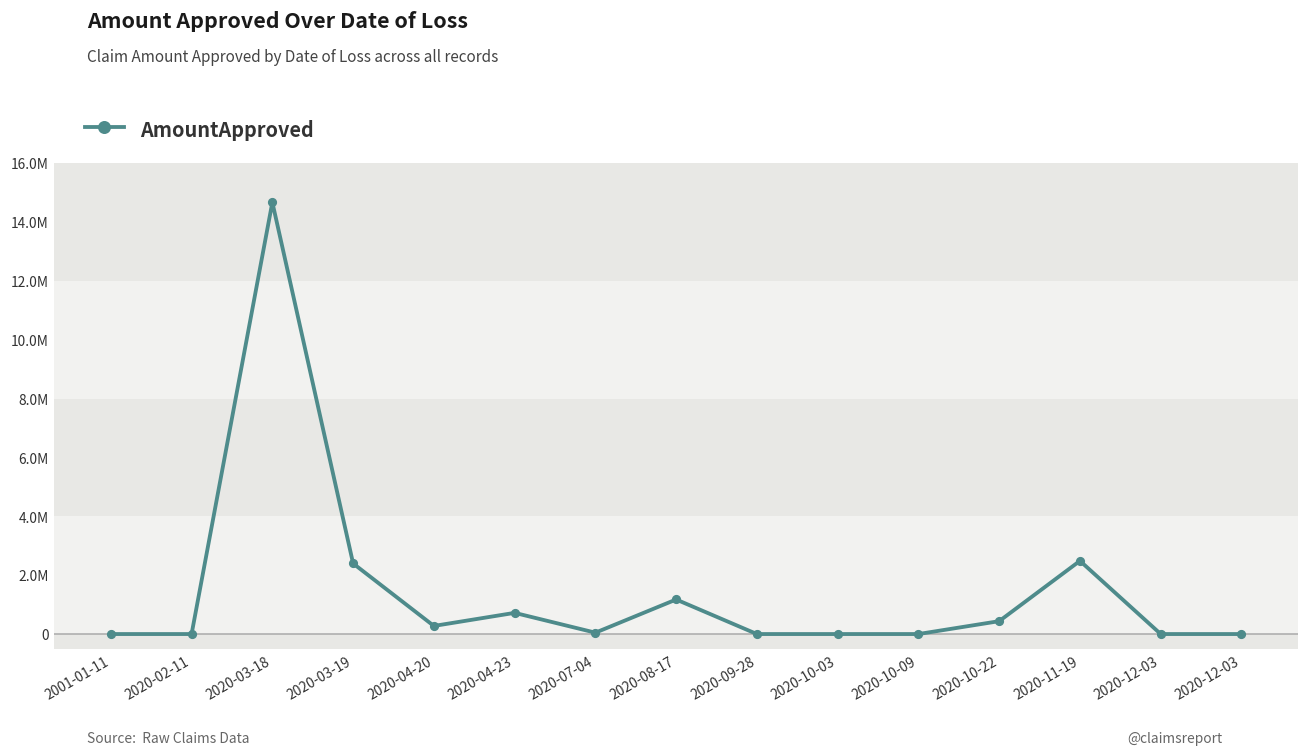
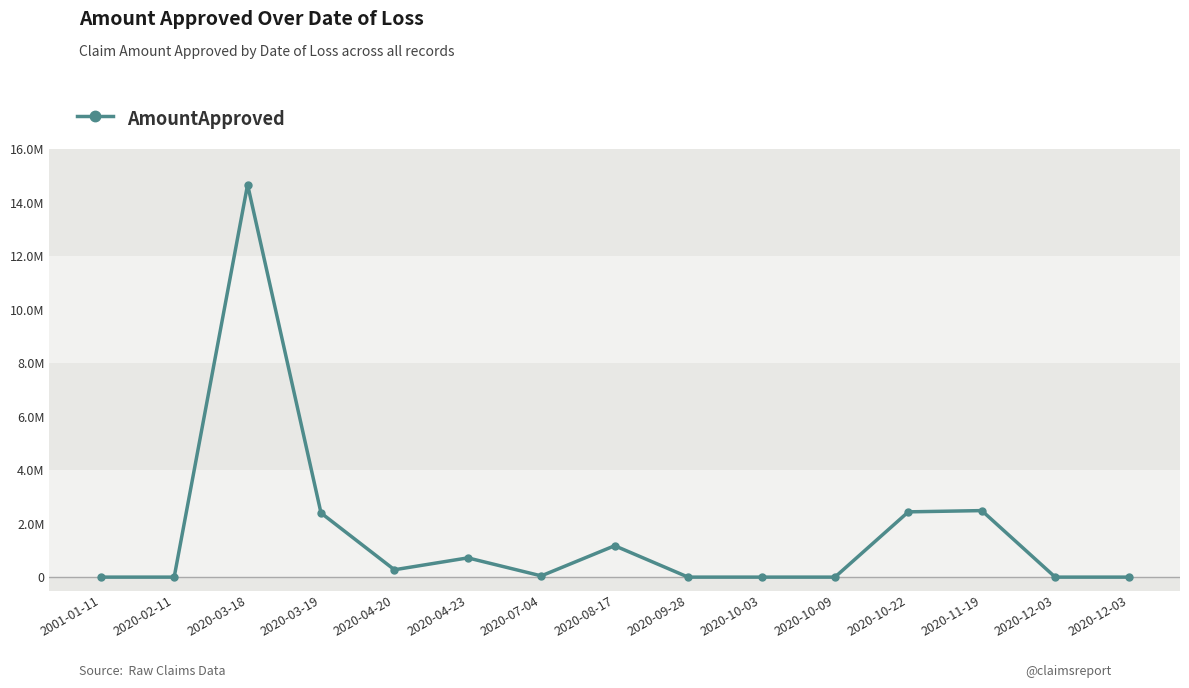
  {
    "2001-01-11": 0,
    "2020-02-11": 0,
    "2020-03-18": 14700000,
    "2020-03-19": 2400000,
    "2020-04-20": 300000,
    "2020-04-23": 700000,
    "2020-07-04": 0,
    "2020-08-17": 1200000,
    "2020-09-28": 0,
    "2020-10-03": 0,
    "2020-10-09": 0,
-   "2020-10-22": 400000,
+   "2020-10-22": 2400000,
    "2020-11-19": 2500000
  }
